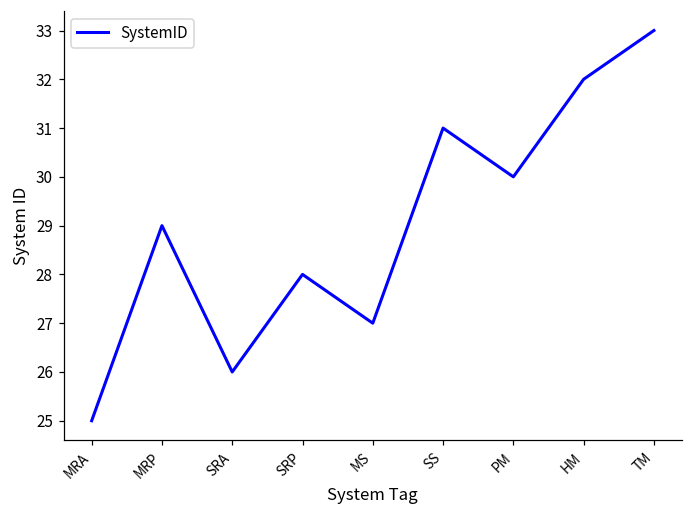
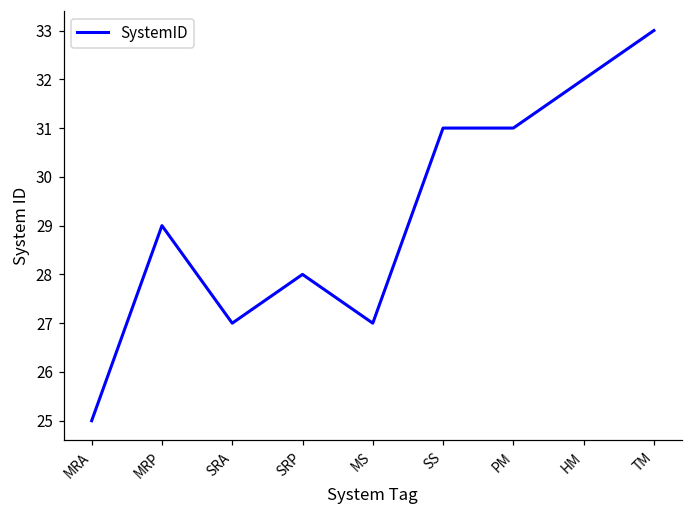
  {
    "MRA": 25,
    "MRP": 29,
-   "SRA": 26,
+   "SRA": 27,
    "SRP": 28,
    "MS": 27,
    "SS": 31,
-   "PM": 30,
+   "PM": 31,
    "HM": 32,
    "TM": 33
  }
